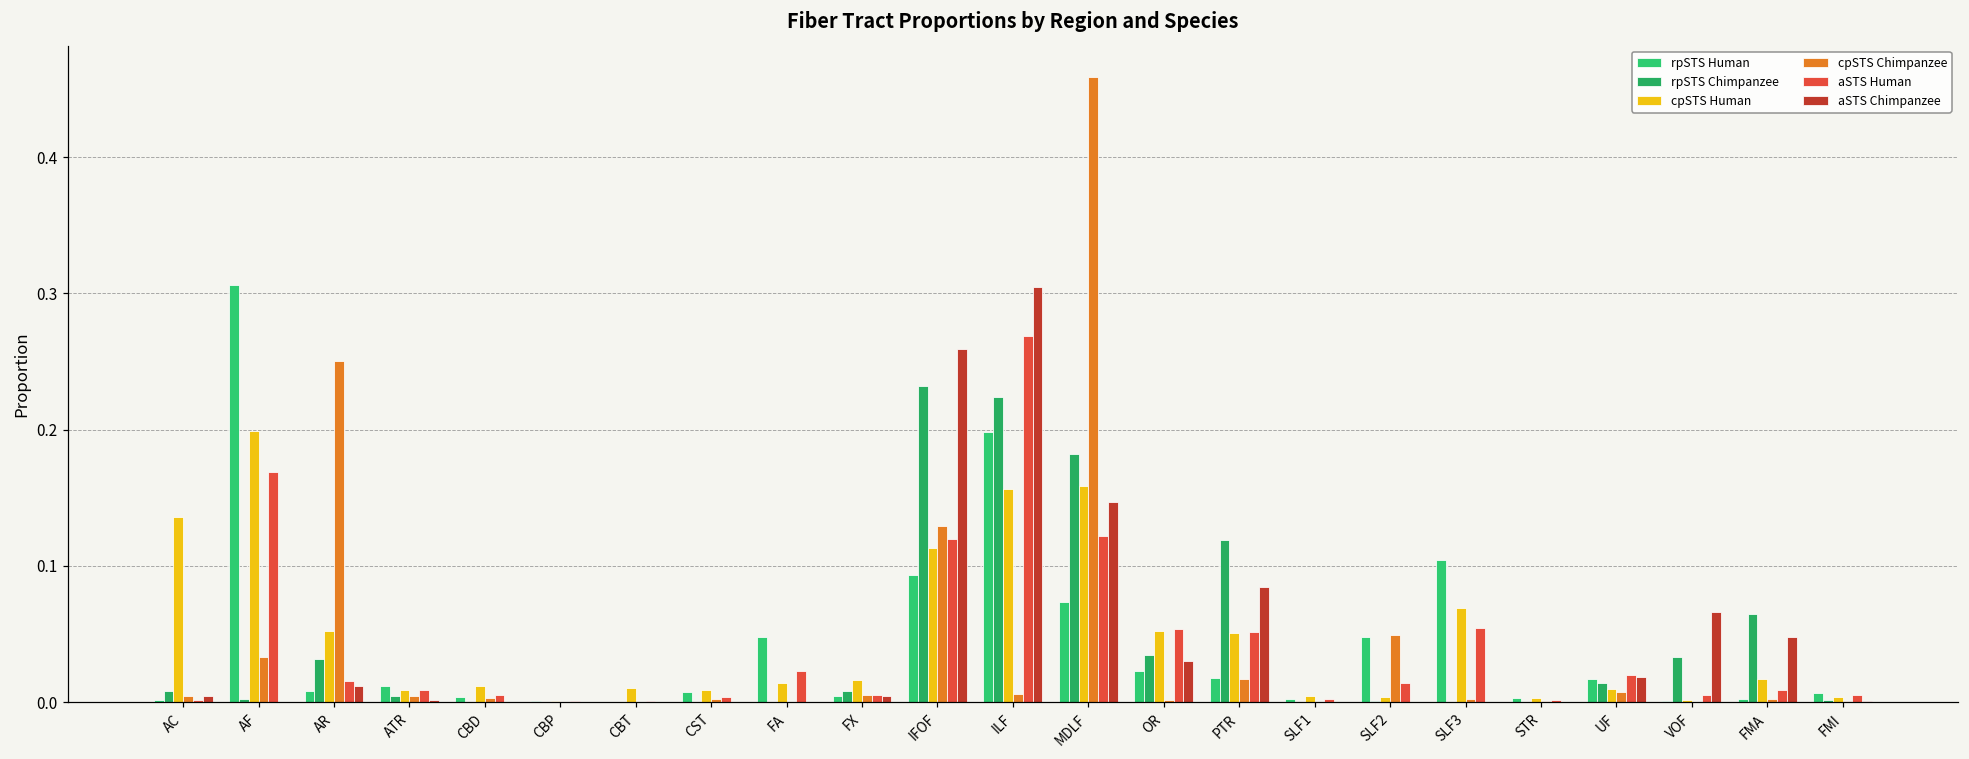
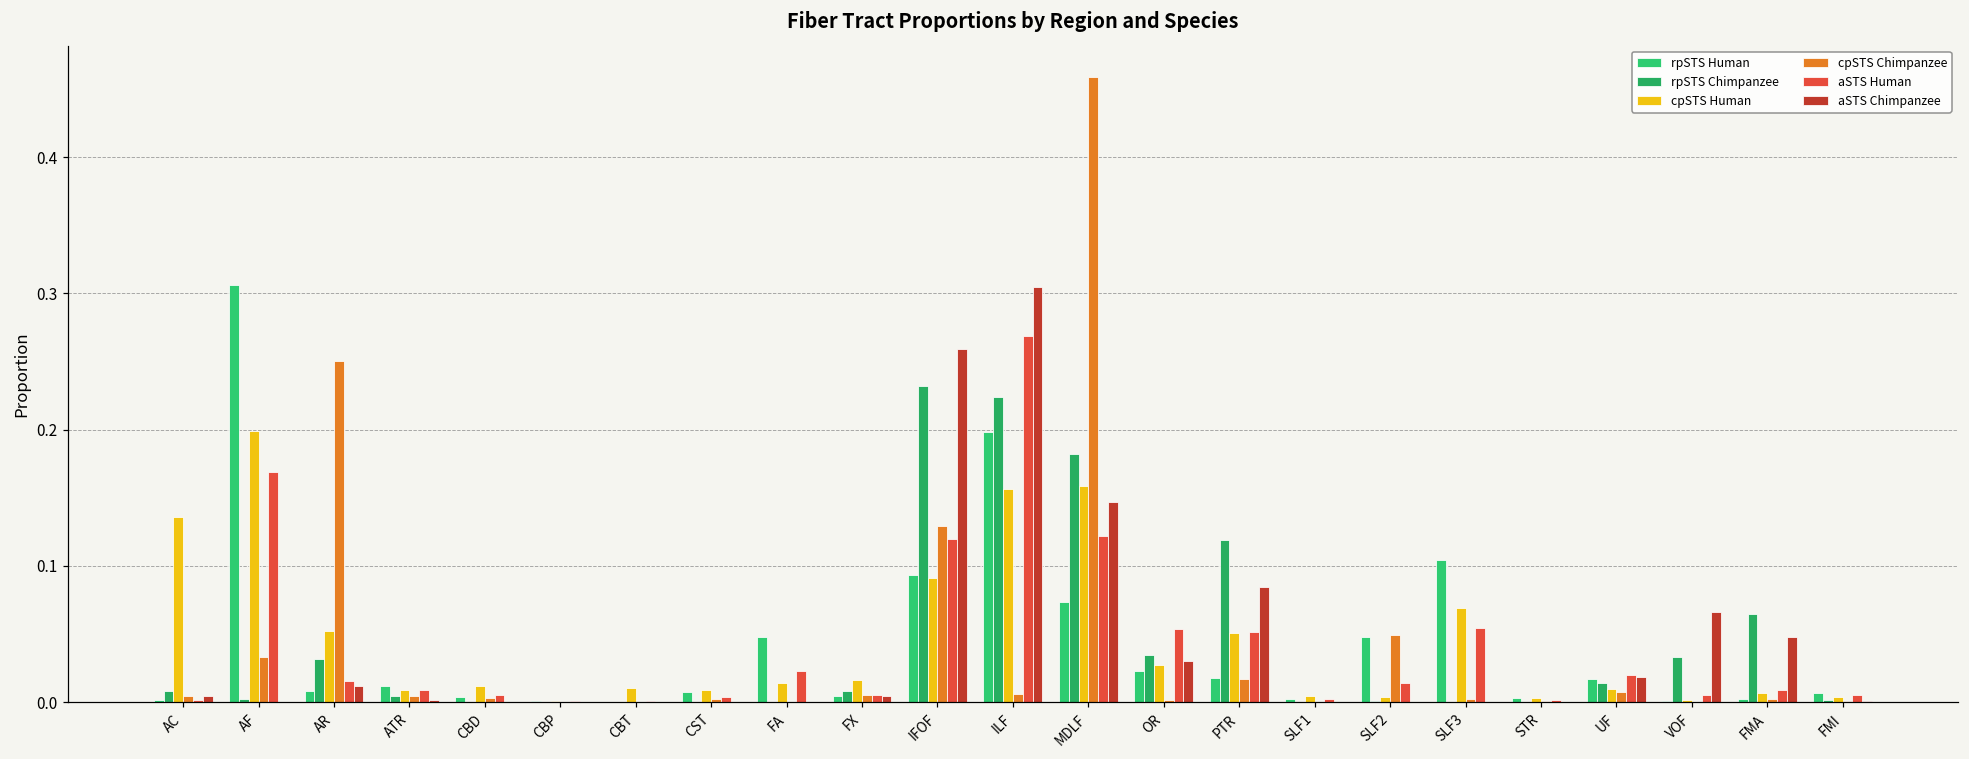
  {
    "cpSTS Human": {
      "AC": 0.136,
      "AF": 0.199,
      "AR": 0.052,
      "ATR": 0.008,
      "CBD": 0.012,
      "CBT": 0.010,
      "CST": 0.009,
      "FA": 0.014,
      "FX": 0.016,
-     "IFOF": 0.113,
+     "IFOF": 0.091,
      "ILF": 0.157,
      "MDLF": 0.158,
-     "OR": 0.052,
+     "OR": 0.027,
      "PTR": 0.051,
      "SLF1": 0.004,
      "SLF2": 0.004,
      "SLF3": 0.069,
      "STR": 0.003,
      "UF": 0.010,
-     "FMA": 0.017,
+     "FMA": 0.007,
      "FMI": 0.004
    }
  }
